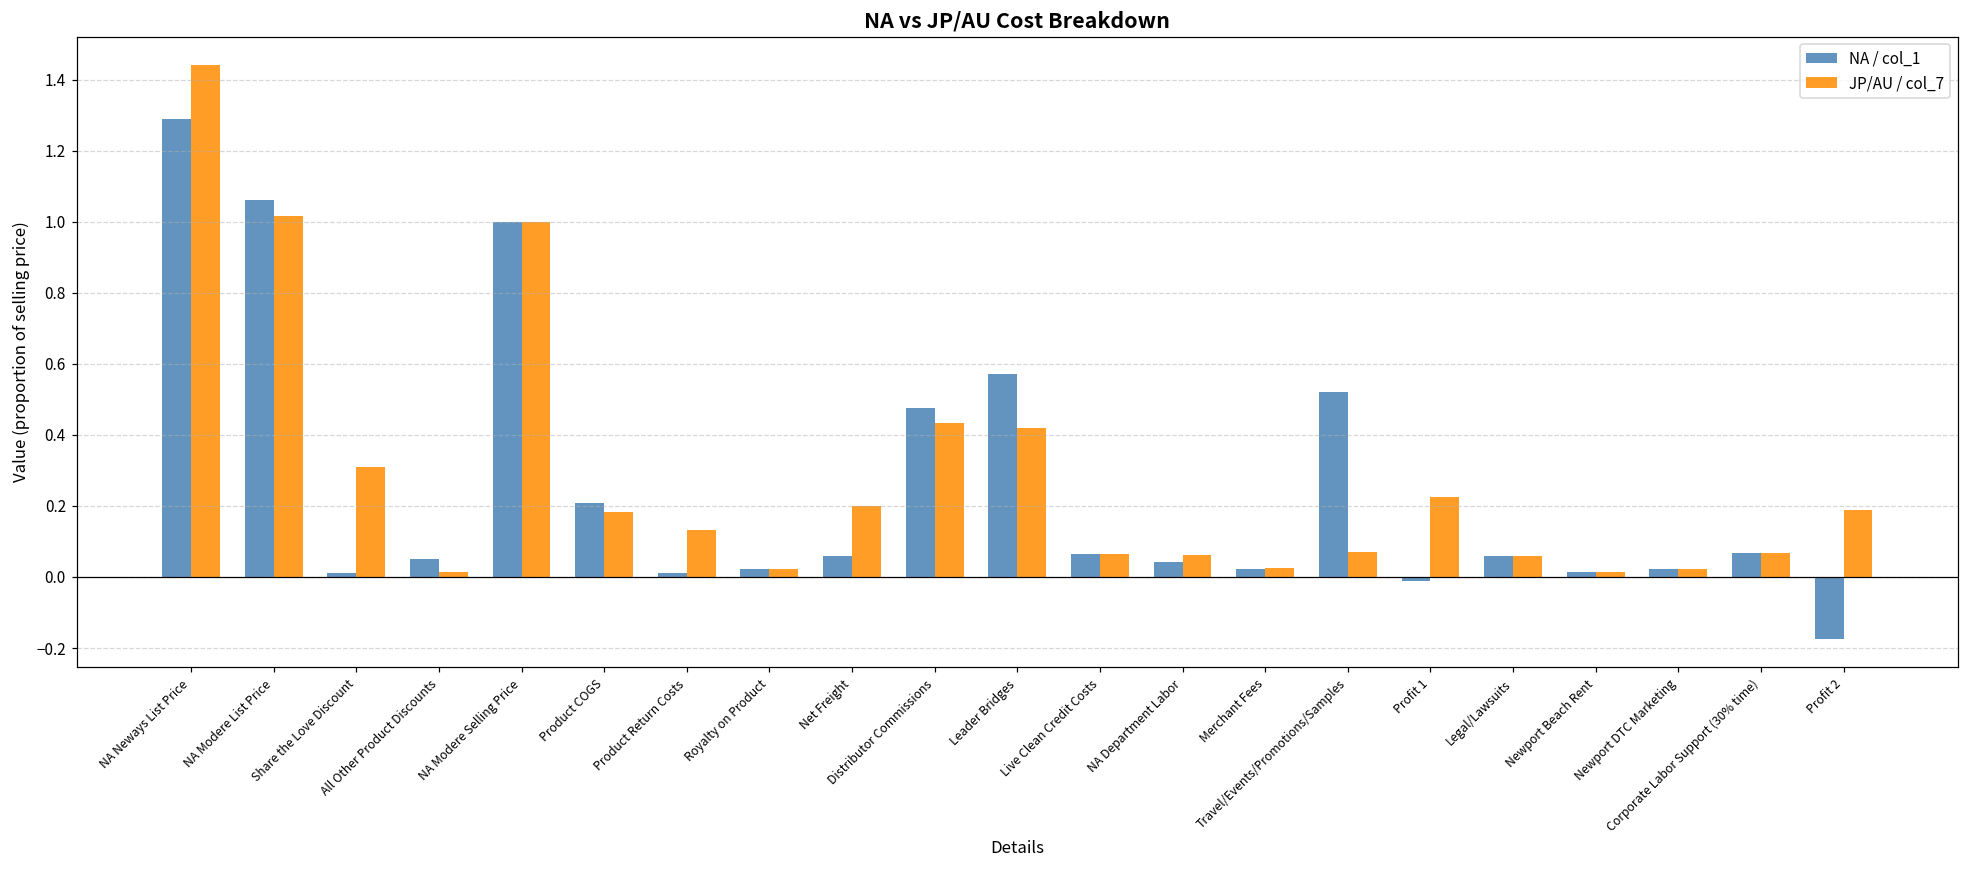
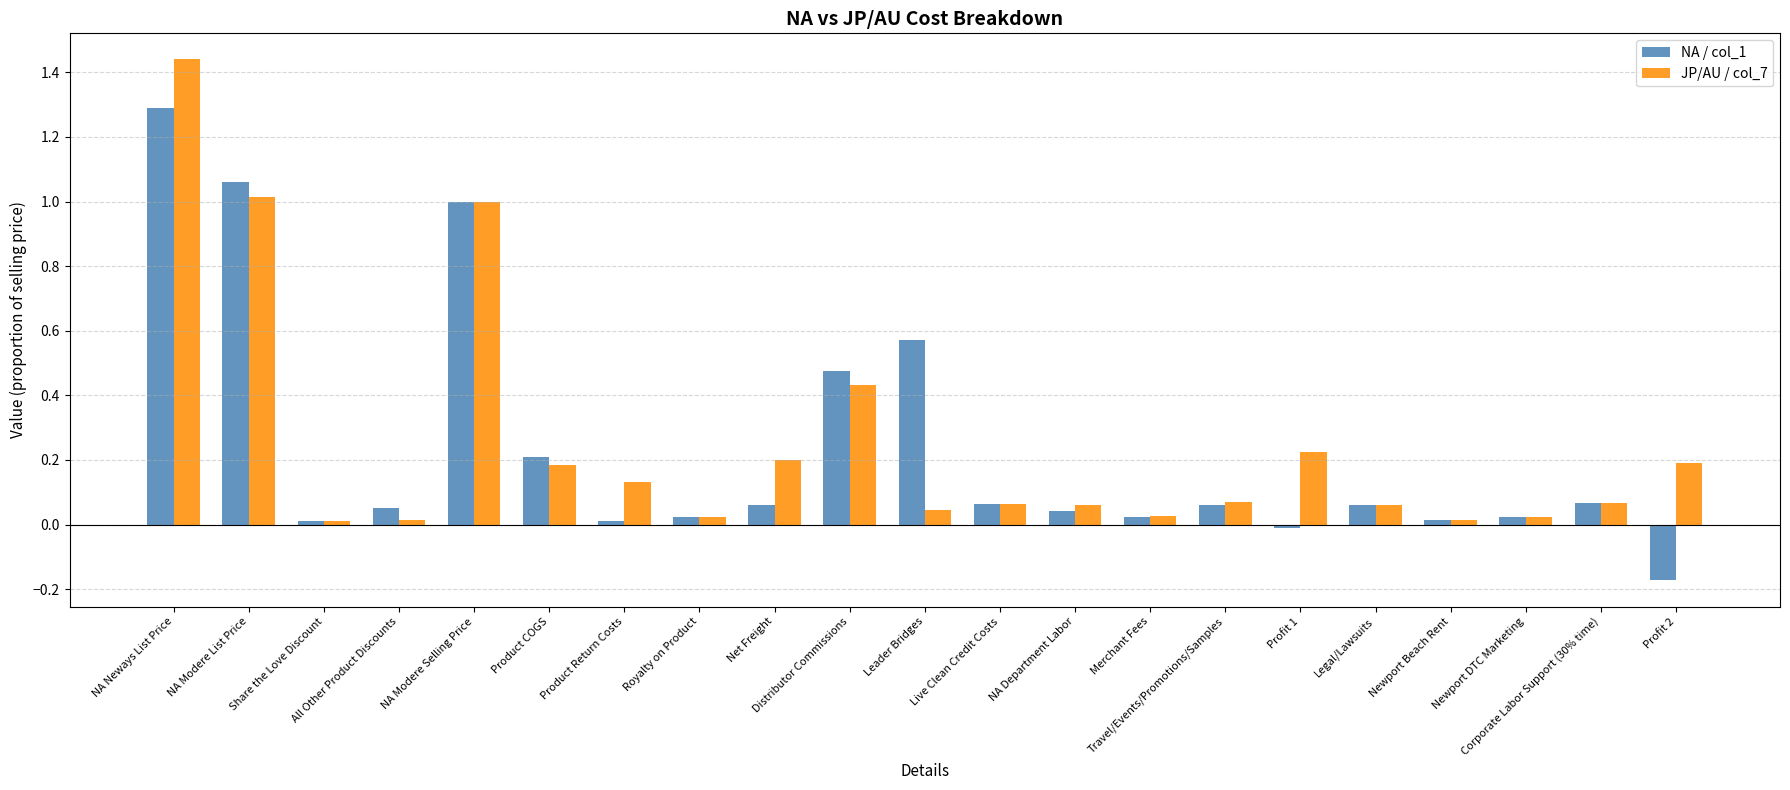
  {
    "NA / col_1": {
      "NA Neways List Price": 1.29,
      "NA Modere List Price": 1.06,
      "Share the Love Discount": 0.01,
      "All Other Product Discounts": 0.05,
      "NA Modere Selling Price": 1.00,
      "Product COGS": 0.21,
      "Product Return Costs": 0.01,
      "Royalty on Product": 0.02,
      "Net Freight": 0.06,
      "Distributor Commissions": 0.48,
      "Leader Bridges": 0.57,
      "Live Clean Credit Costs": 0.07,
      "NA Department Labor": 0.04,
      "Merchant Fees": 0.02,
-     "Travel/Events/Promotions/Samples": 0.52,
+     "Travel/Events/Promotions/Samples": 0.06,
      "Profit 1": -0.01,
      "Legal/Lawsuits": 0.06,
      "Newport Beach Rent": 0.01,
      "Newport DTC Marketing": 0.02,
      "Corporate Labor Support (30% time)": 0.07,
      "Profit 2": -0.17
    },
    "JP/AU / col_7": {
      "NA Neways List Price": 1.44,
      "NA Modere List Price": 1.02,
-     "Share the Love Discount": 0.31,
+     "Share the Love Discount": 0.01,
      "All Other Product Discounts": 0.02,
      "NA Modere Selling Price": 1.00,
      "Product COGS": 0.18,
      "Product Return Costs": 0.13,
      "Royalty on Product": 0.02,
      "Net Freight": 0.20,
      "Distributor Commissions": 0.43,
-     "Leader Bridges": 0.42,
+     "Leader Bridges": 0.05,
      "Live Clean Credit Costs": 0.07,
      "NA Department Labor": 0.06,
      "Merchant Fees": 0.03,
      "Travel/Events/Promotions/Samples": 0.07,
      "Profit 1": 0.23,
      "Legal/Lawsuits": 0.06,
      "Newport Beach Rent": 0.01,
      "Newport DTC Marketing": 0.02,
      "Corporate Labor Support (30% time)": 0.07,
      "Profit 2": 0.19
    }
  }
